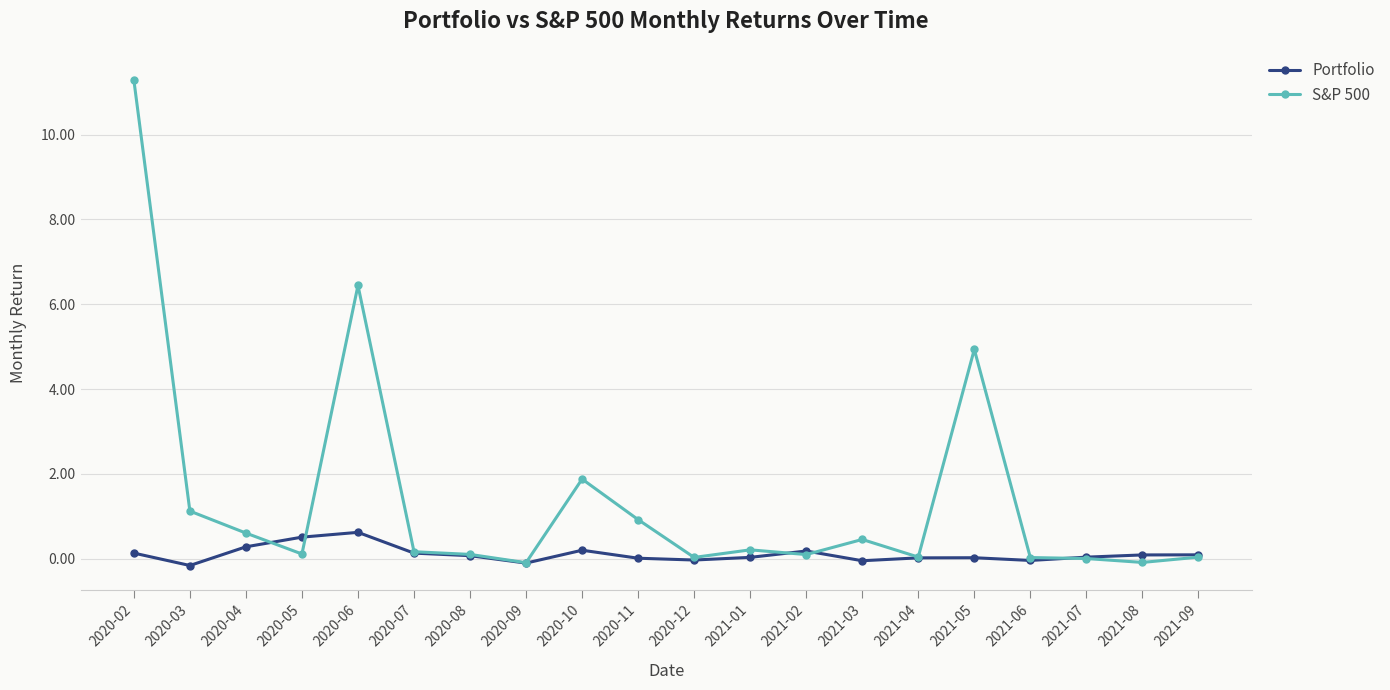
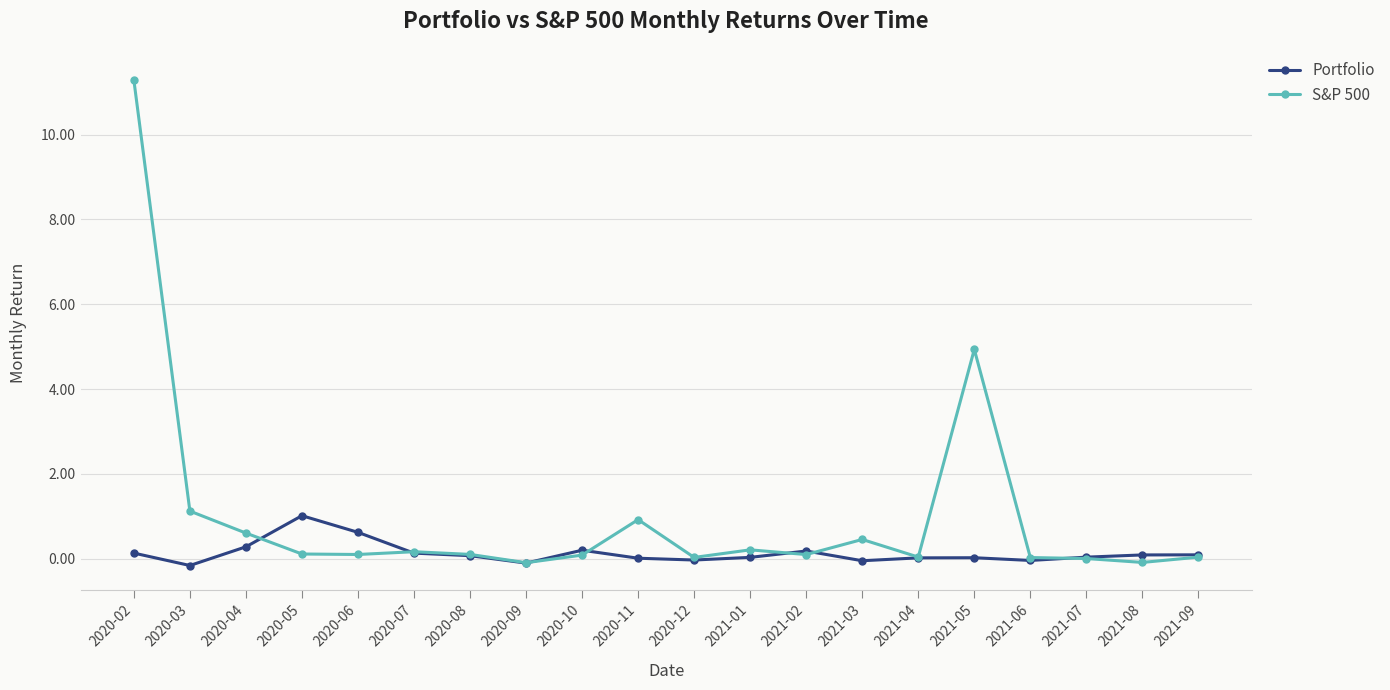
  {
    "Portfolio": {
      "2020-02": 0.1,
      "2020-03": -0.2,
      "2020-04": 0.3,
-     "2020-05": 0.5,
+     "2020-05": 1.0,
      "2020-06": 0.6,
      "2020-10": 0.2,
      "2020-11": 0.0,
      "2020-12": 0.0,
      "2021-01": 0.0,
      "2021-02": 0.2,
      "2021-03": 0.0,
      "2021-05": 0.0,
      "2021-06": 0.0,
      "2021-08": 0.1
    },
    "S&P 500": {
      "2020-02": 11.3,
      "2020-03": 1.1,
      "2020-04": 0.6,
      "2020-05": 0.1,
-     "2020-06": 6.4,
-     "2020-10": 1.9,
+     "2020-06": 0.1,
+     "2020-10": 0.1,
      "2020-11": 0.9,
      "2020-12": 0.0,
      "2021-01": 0.2,
      "2021-02": 0.1,
      "2021-03": 0.5,
      "2021-05": 4.9,
      "2021-06": 0.0,
      "2021-08": -0.1
    }
  }
